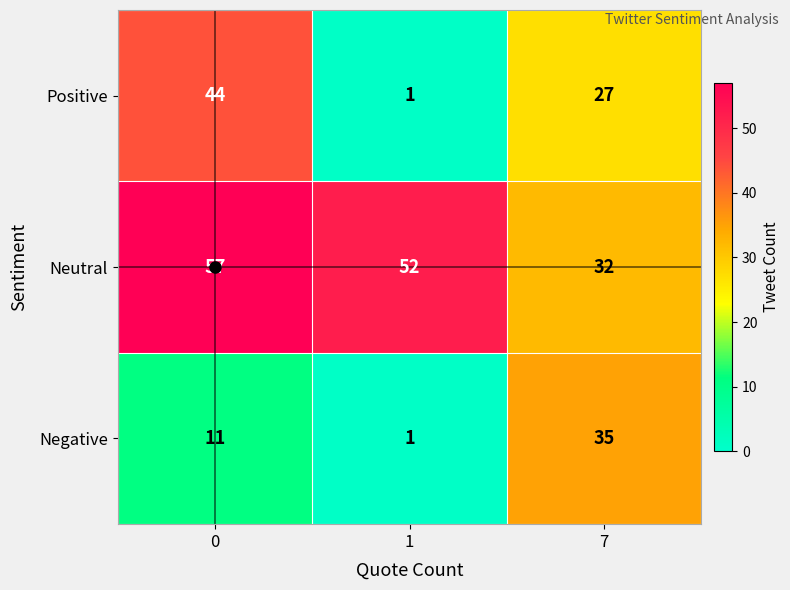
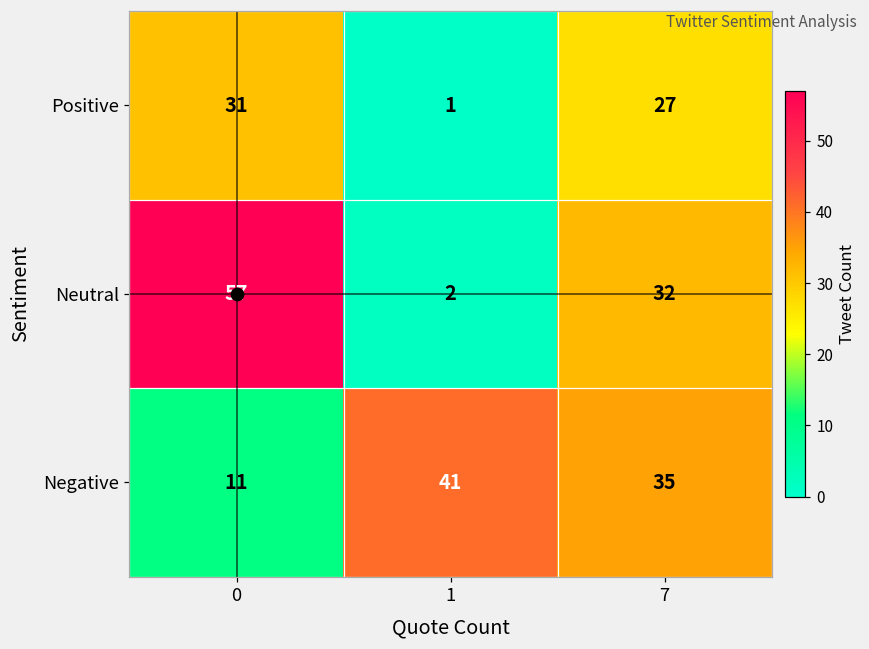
  {
    "Positive": {
-     "0": 44,
+     "0": 31,
      "1": 1,
      "7": 27
    },
    "Neutral": {
-     "1": 52,
+     "1": 2,
      "7": 32
    },
    "Negative": {
      "0": 11,
-     "1": 1,
+     "1": 41,
      "7": 35
    }
  }
